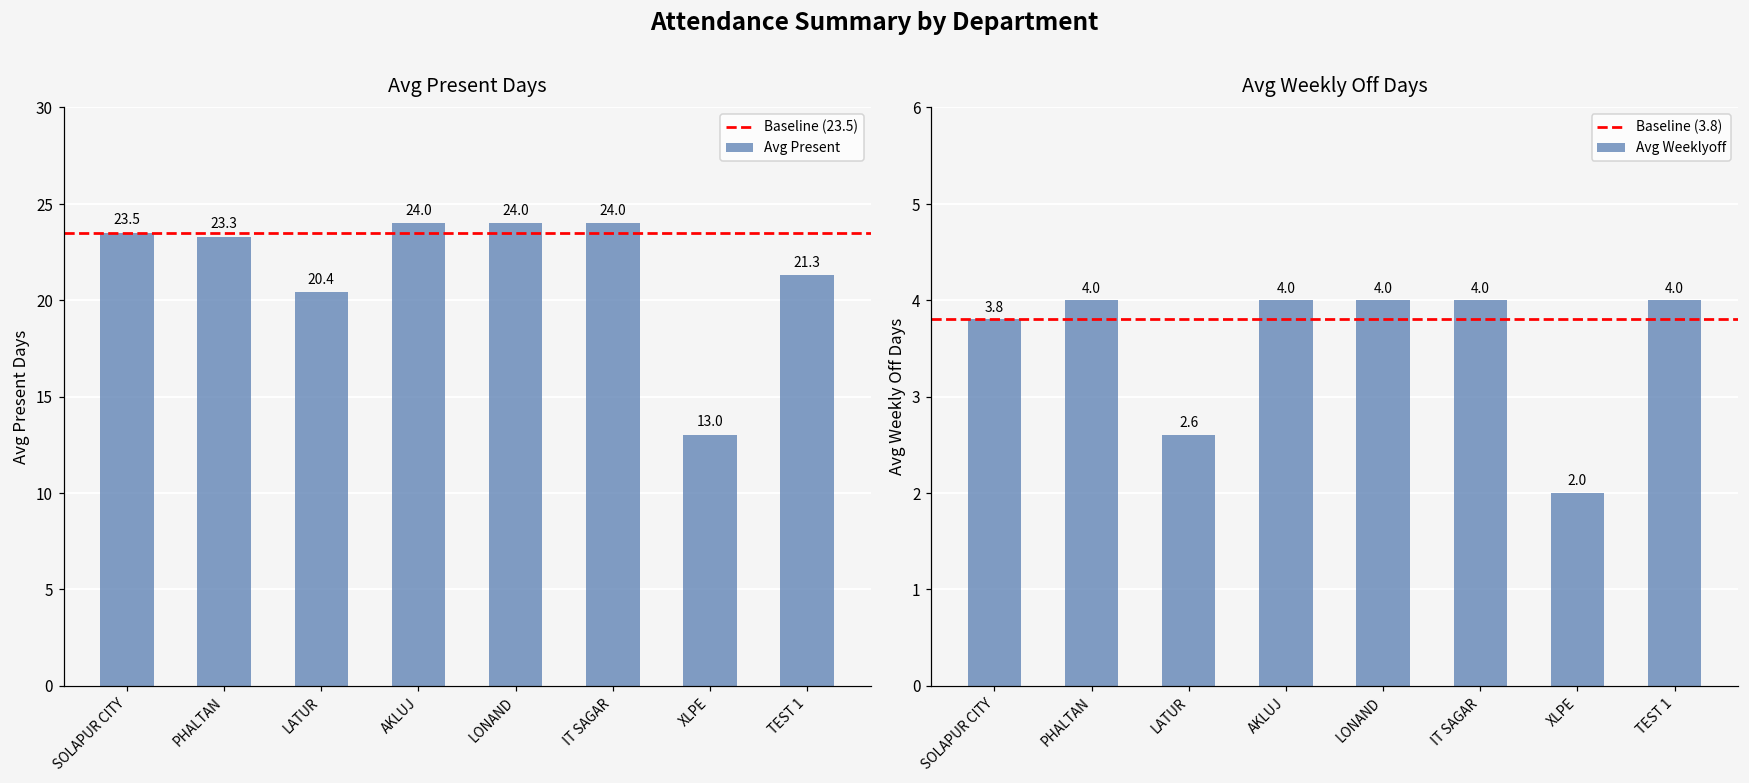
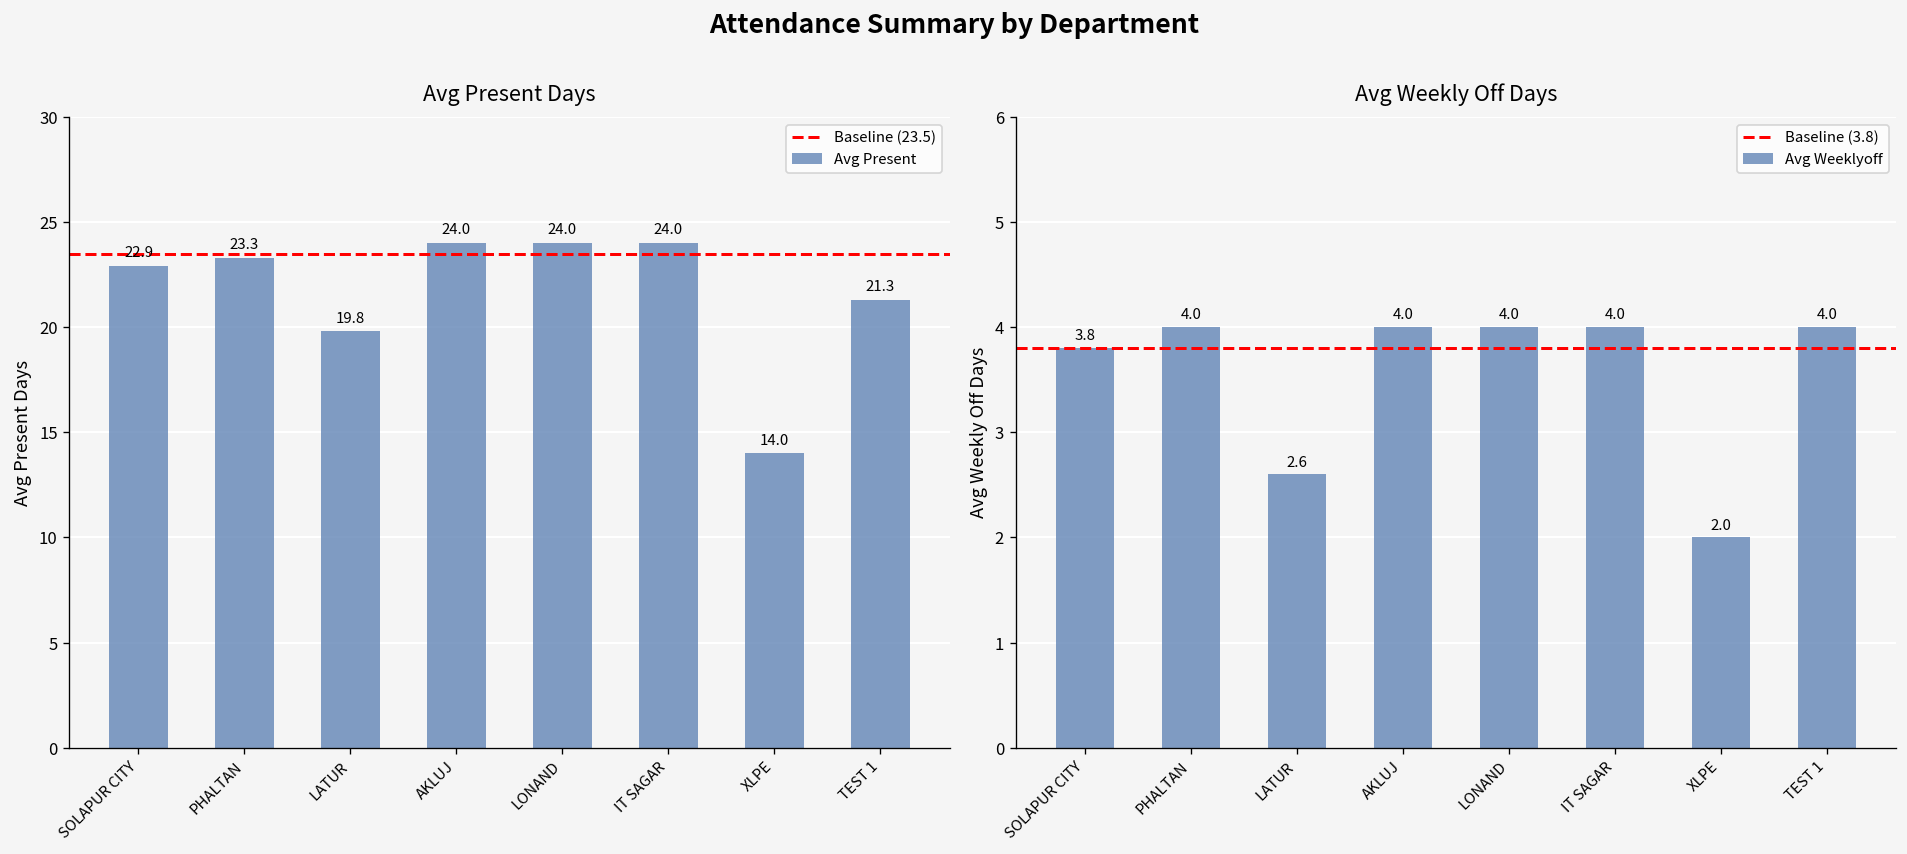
  {
    "Avg Present Days": {
-     "SOLAPUR CITY": 23.5,
+     "SOLAPUR CITY": 22.9,
      "PHALTAN": 23.3,
-     "LATUR": 20.4,
+     "LATUR": 19.8,
      "AKLUJ": 24.0,
      "LONAND": 24.0,
      "IT SAGAR": 24.0,
-     "XLPE": 13.0,
+     "XLPE": 14.0,
      "TEST 1": 21.3
    },
    "Avg Weekly Off Days": {
      "SOLAPUR CITY": 3.8,
      "PHALTAN": 4.0,
      "LATUR": 2.6,
      "AKLUJ": 4.0,
      "LONAND": 4.0,
      "IT SAGAR": 4.0,
      "XLPE": 2.0,
      "TEST 1": 4.0
    }
  }
